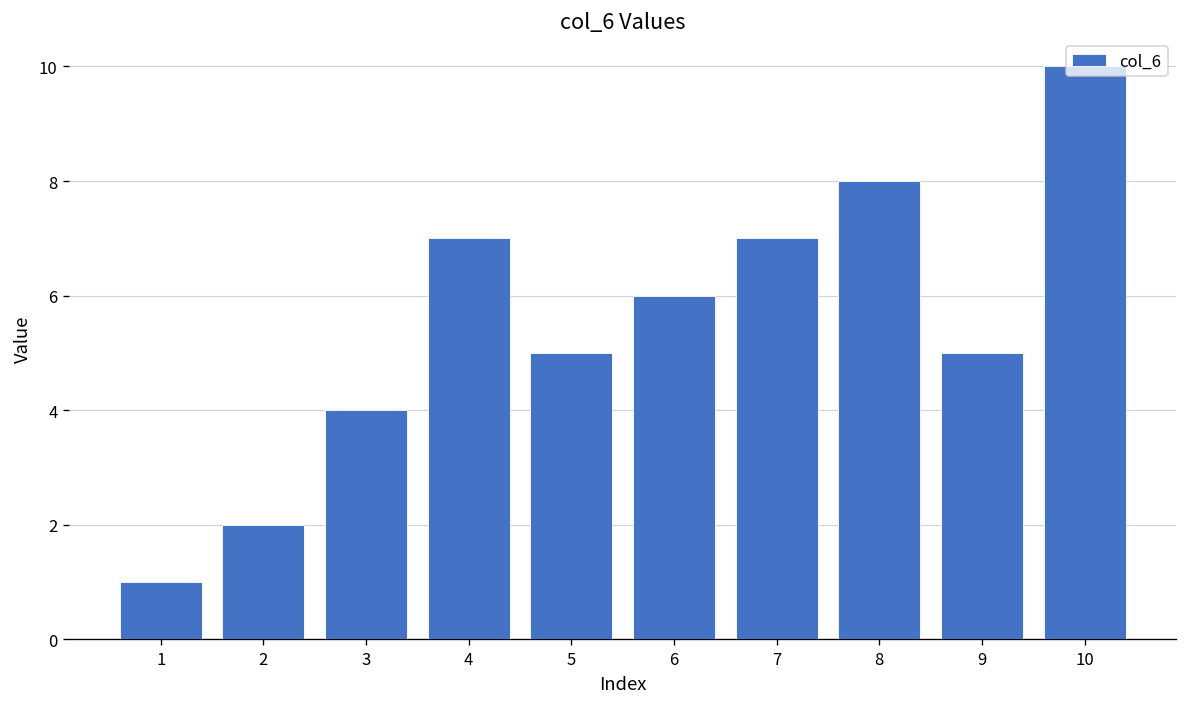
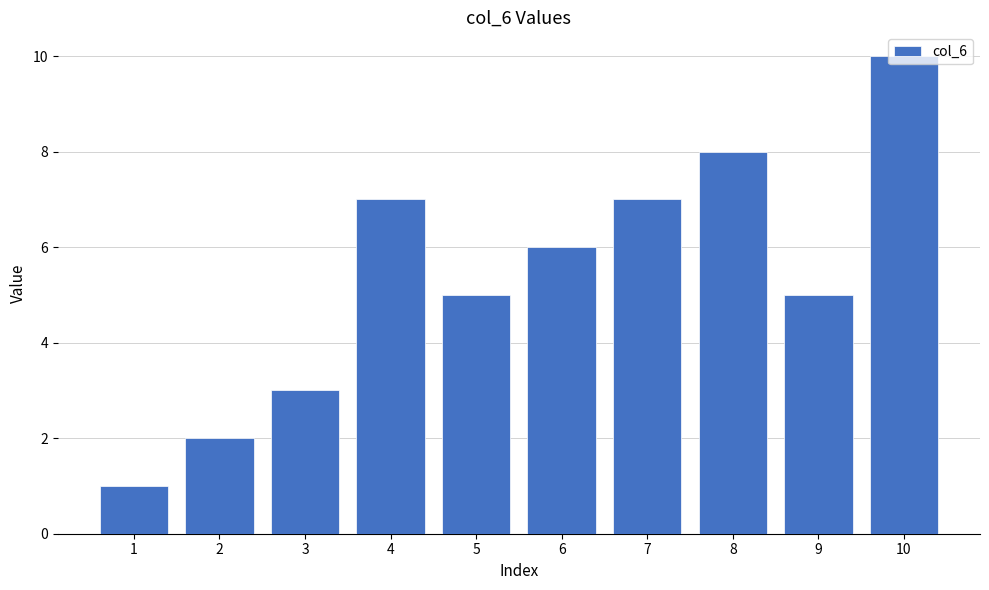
  {
    "1": 1,
    "2": 2,
-   "3": 4,
+   "3": 3,
    "4": 7,
    "5": 5,
    "6": 6,
    "7": 7,
    "8": 8,
    "9": 5
  }
